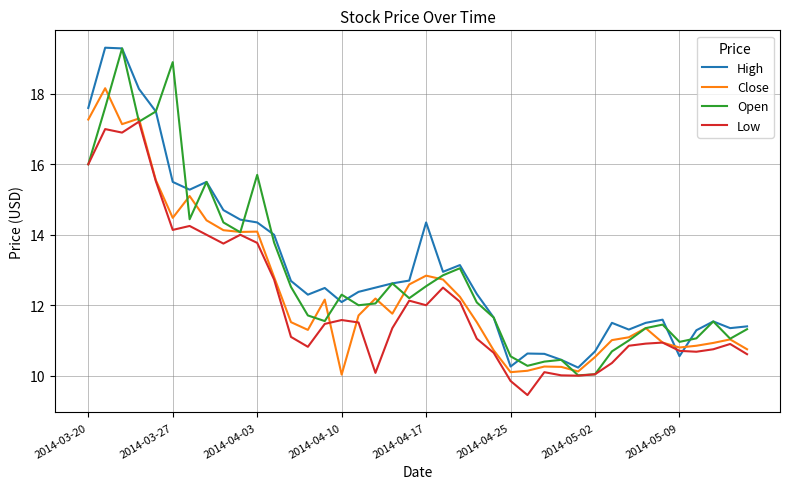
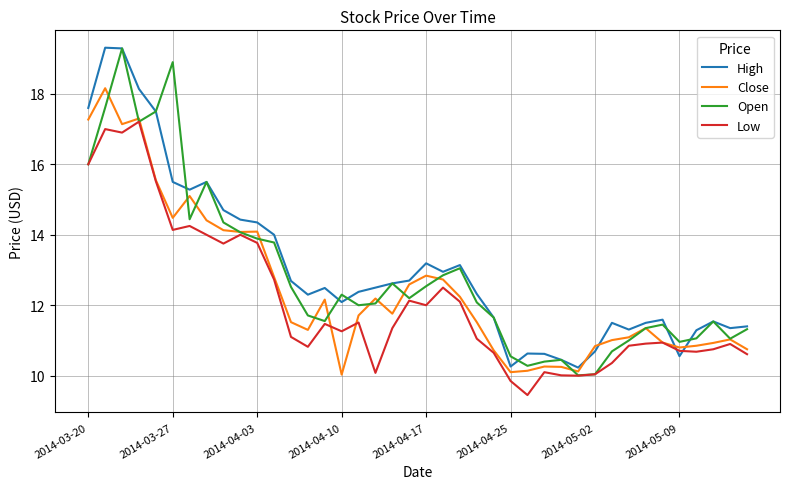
  {
    "High": {
      "2014-03-20": 17.6,
      "2014-03-27": 15.5,
      "2014-04-03": 14.4,
      "2014-04-10": 12.1,
-     "2014-04-17": 14.4,
+     "2014-04-17": 13.2,
      "2014-04-25": 10.3,
      "2014-05-02": 10.7,
      "2014-05-09": 10.6
    },
    "Close": {
      "2014-03-20": 17.3,
      "2014-03-27": 14.5,
      "2014-04-03": 14.1,
      "2014-04-10": 10.0,
      "2014-04-17": 12.8,
      "2014-04-25": 10.1,
-     "2014-05-02": 10.5,
+     "2014-05-02": 10.8,
      "2014-05-09": 10.8
    },
    "Open": {
      "2014-03-27": 18.9,
-     "2014-04-03": 15.7,
+     "2014-04-03": 13.9,
      "2014-04-10": 12.3,
      "2014-04-17": 12.5,
      "2014-04-25": 10.6,
      "2014-05-09": 11.0
    },
    "Low": {
      "2014-03-27": 14.1,
      "2014-04-03": 13.8,
-     "2014-04-10": 11.6,
+     "2014-04-10": 11.3,
      "2014-04-17": 12.0,
      "2014-04-25": 9.9,
      "2014-05-09": 10.7
    }
  }
